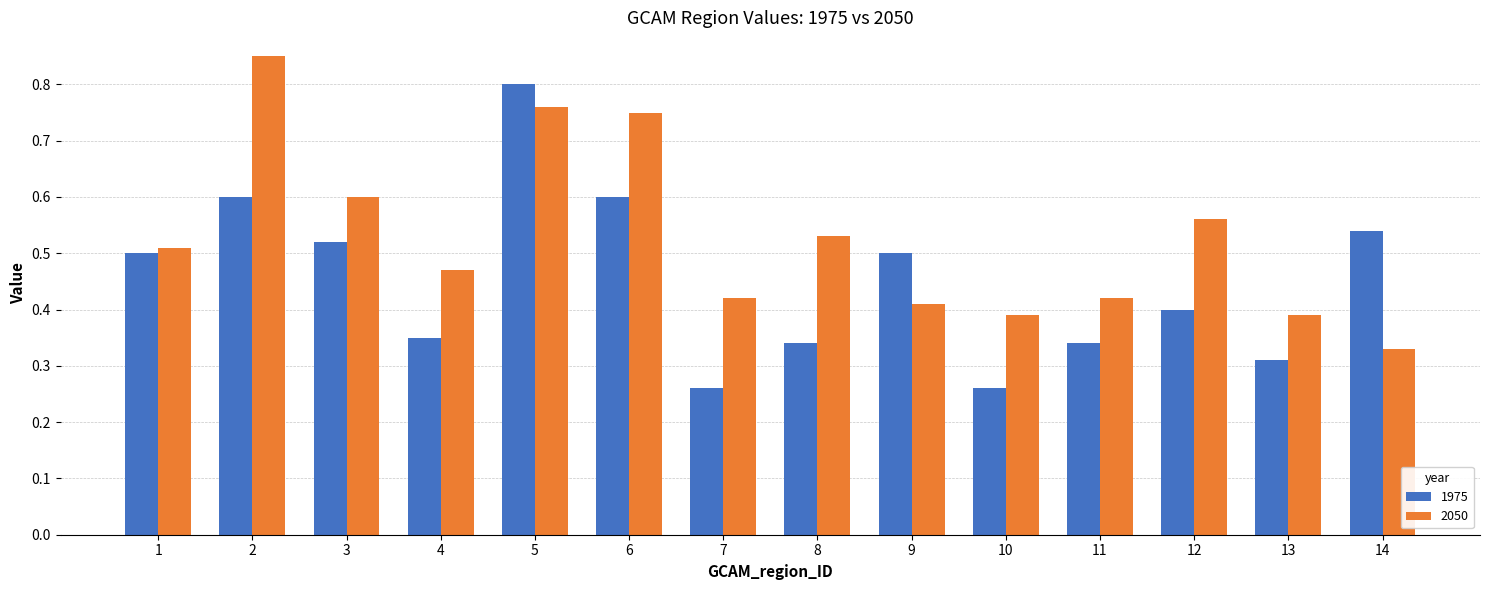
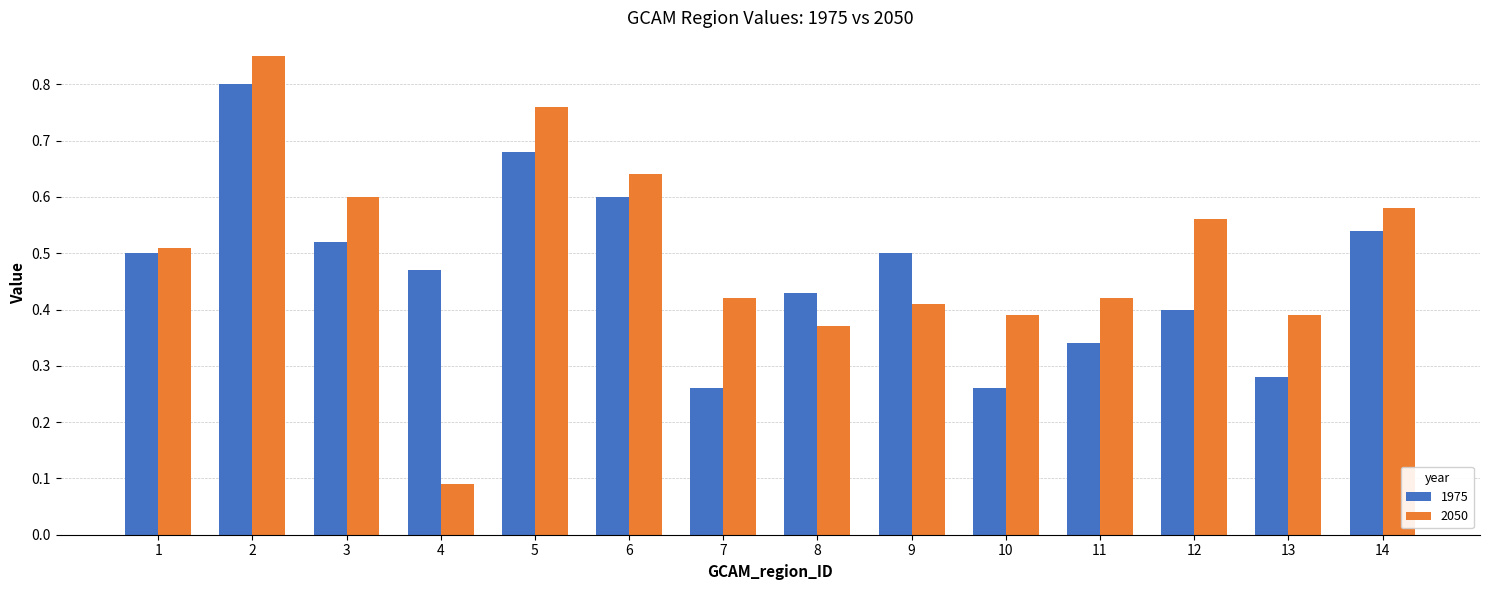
  {
    "1975": {
      "1": 0.50,
-     "2": 0.6,
+     "2": 0.8,
      "3": 0.52,
-     "4": 0.35,
-     "5": 0.80,
+     "4": 0.47,
+     "5": 0.68,
      "6": 0.60,
      "7": 0.26,
-     "8": 0.34,
+     "8": 0.43,
      "9": 0.50,
      "10": 0.26,
      "11": 0.34,
      "12": 0.40,
-     "13": 0.31,
+     "13": 0.28,
      "14": 0.54
    },
    "2050": {
      "1": 0.51,
      "2": 0.85,
      "3": 0.60,
-     "4": 0.47,
+     "4": 0.09,
      "5": 0.76,
-     "6": 0.75,
+     "6": 0.64,
      "7": 0.42,
-     "8": 0.53,
+     "8": 0.37,
      "9": 0.41,
      "10": 0.39,
      "11": 0.42,
      "12": 0.56,
      "13": 0.39,
-     "14": 0.33
+     "14": 0.58
    }
  }
